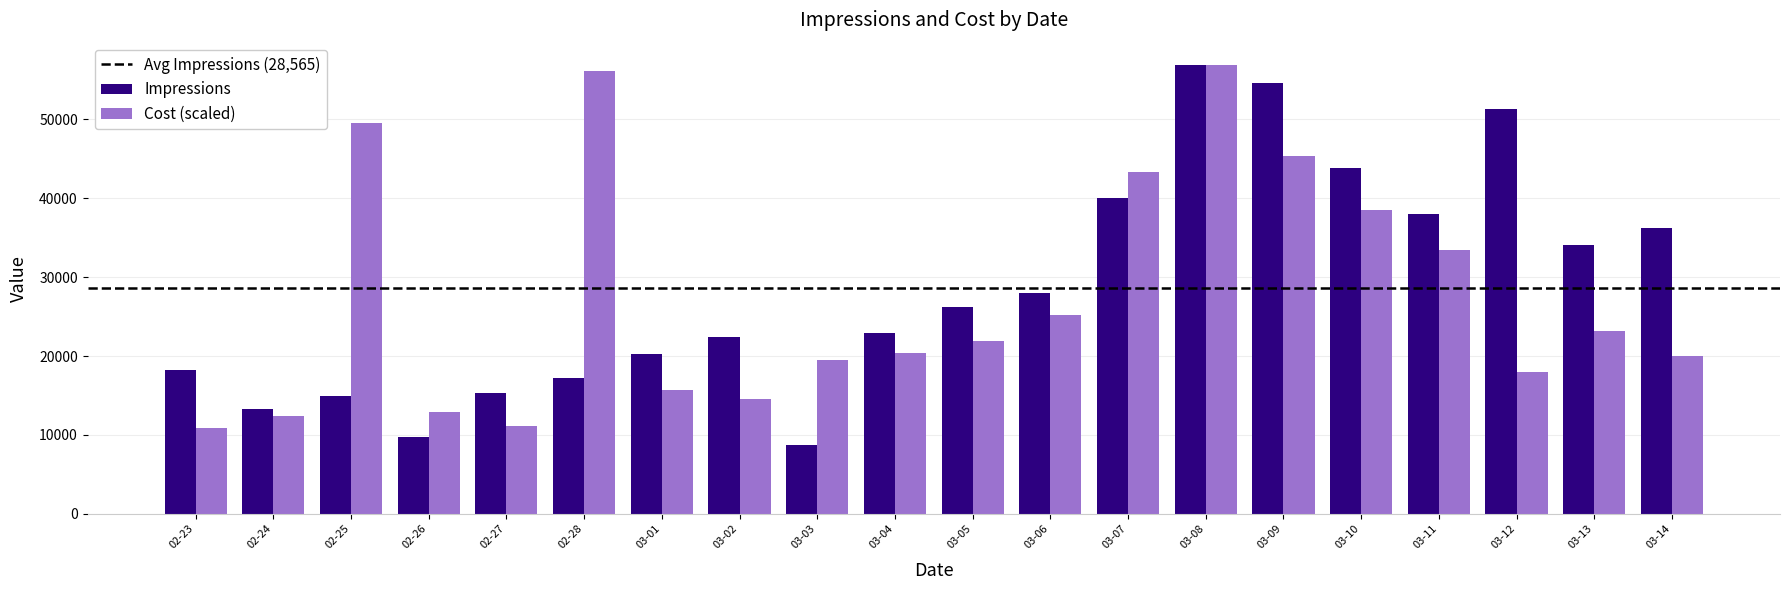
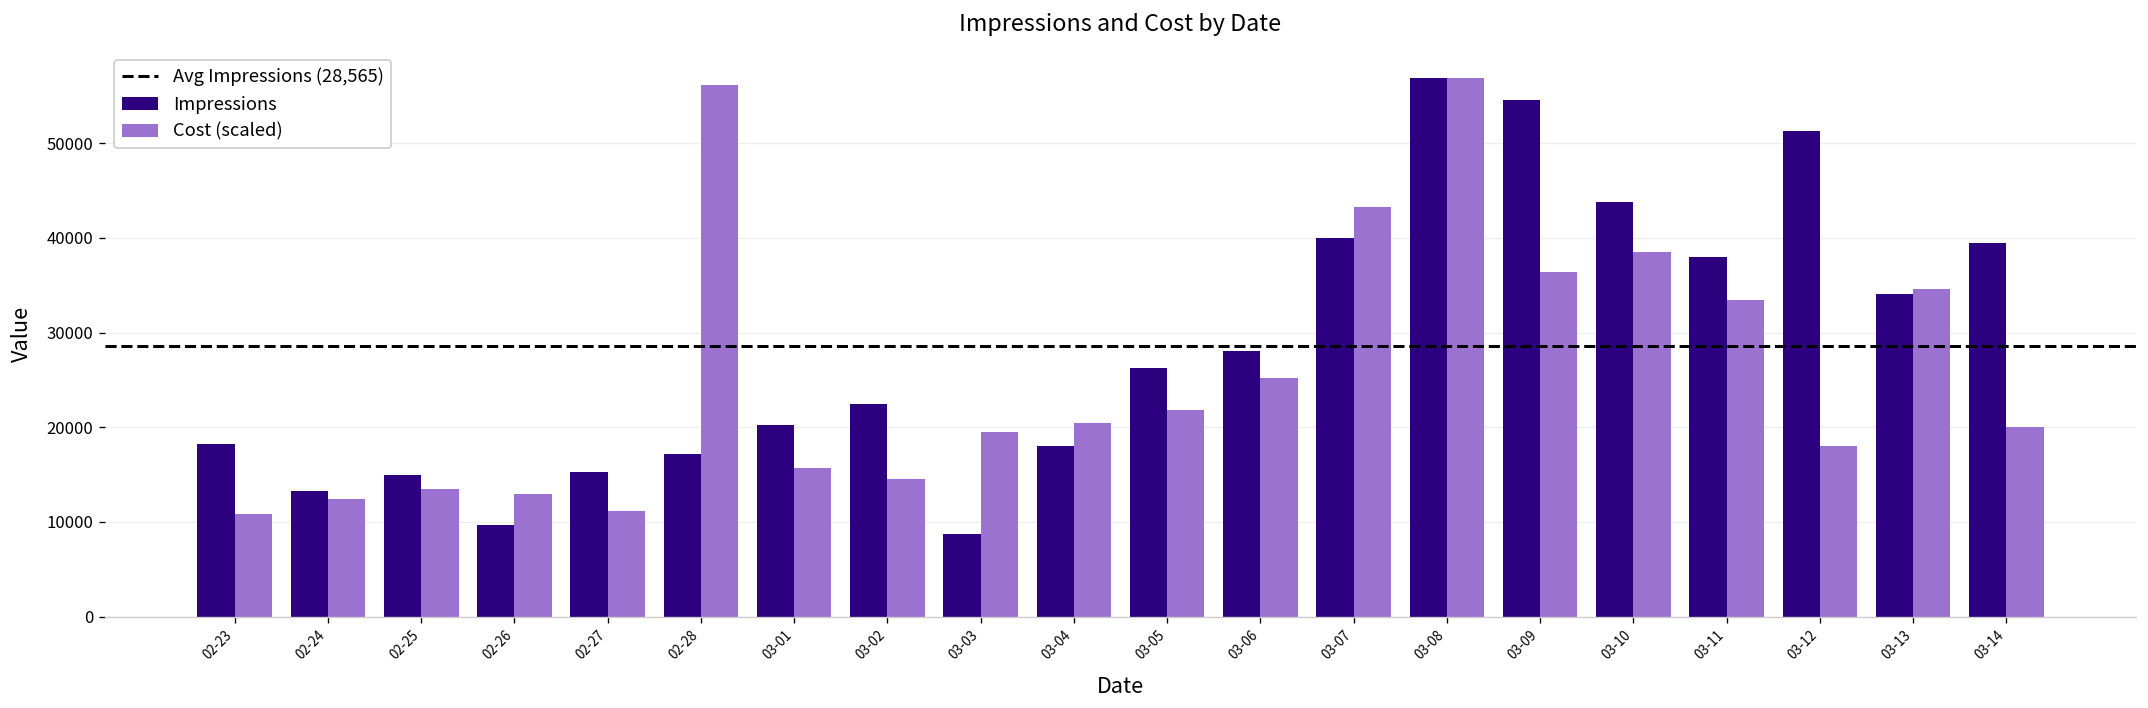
  {
    "Impressions": {
      "02-23": 18000,
      "02-24": 13000,
      "02-25": 15000,
      "02-26": 10000,
      "02-27": 15000,
      "02-28": 17000,
      "03-01": 20000,
      "03-02": 22000,
      "03-03": 9000,
-     "03-04": 23000,
+     "03-04": 18000,
      "03-05": 26000,
      "03-06": 28000,
      "03-07": 40000,
      "03-08": 57000,
      "03-09": 55000,
      "03-10": 44000,
      "03-11": 38000,
      "03-12": 51000,
      "03-13": 34000,
-     "03-14": 36000
+     "03-14": 39000
    },
    "Cost (scaled)": {
      "02-23": 11000,
      "02-24": 12000,
-     "02-25": 50000,
+     "02-25": 13000,
      "02-26": 13000,
      "02-27": 11000,
      "02-28": 56000,
      "03-01": 16000,
      "03-02": 14000,
      "03-03": 19000,
      "03-04": 20000,
      "03-05": 22000,
      "03-06": 25000,
      "03-07": 43000,
      "03-08": 57000,
-     "03-09": 45000,
+     "03-09": 36000,
      "03-10": 38000,
      "03-11": 33000,
      "03-12": 18000,
-     "03-13": 23000,
+     "03-13": 35000,
      "03-14": 20000
    }
  }
